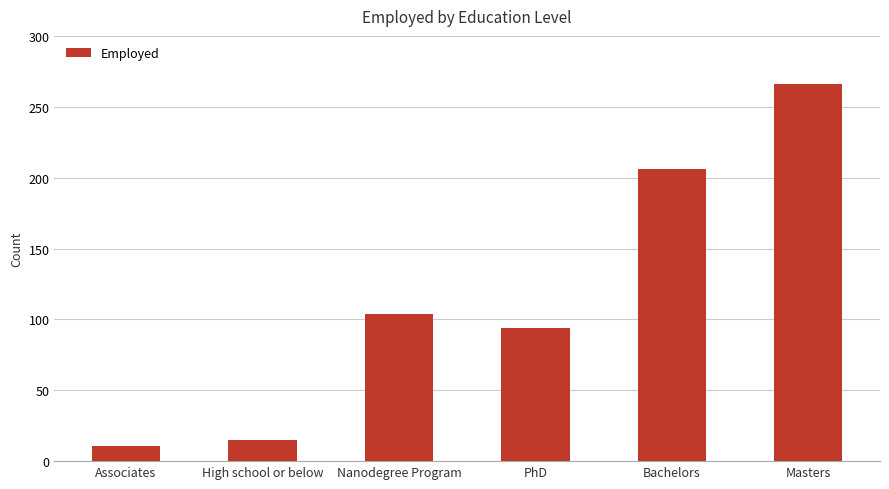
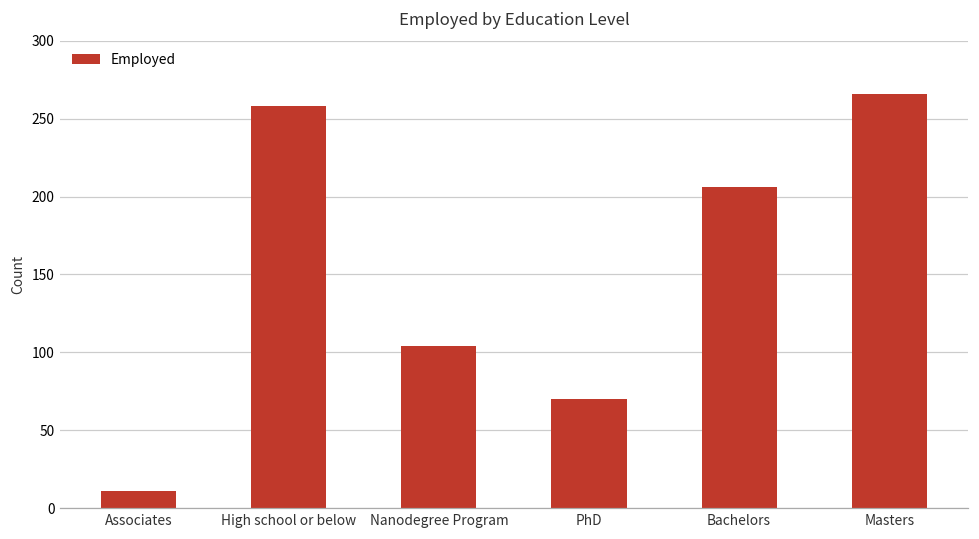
  {
    "Associates": 11,
-   "High school or below": 15,
+   "High school or below": 258,
    "Nanodegree Program": 104,
-   "PhD": 94,
+   "PhD": 70,
    "Bachelors": 206,
    "Masters": 266
  }
